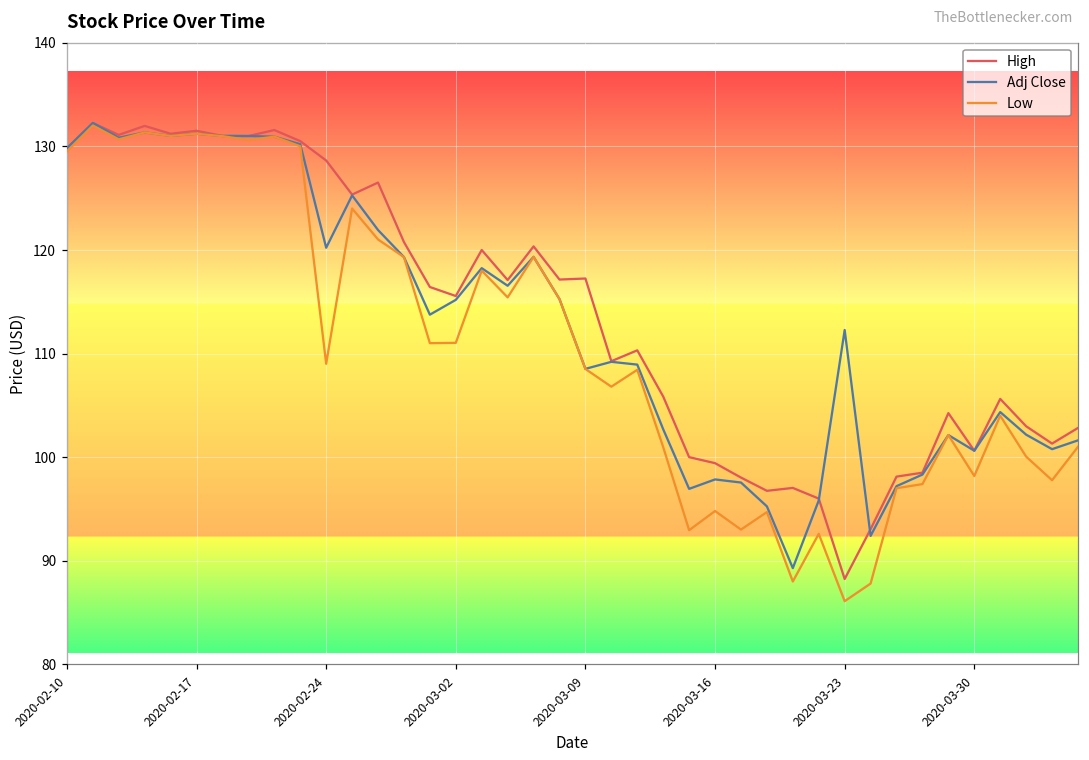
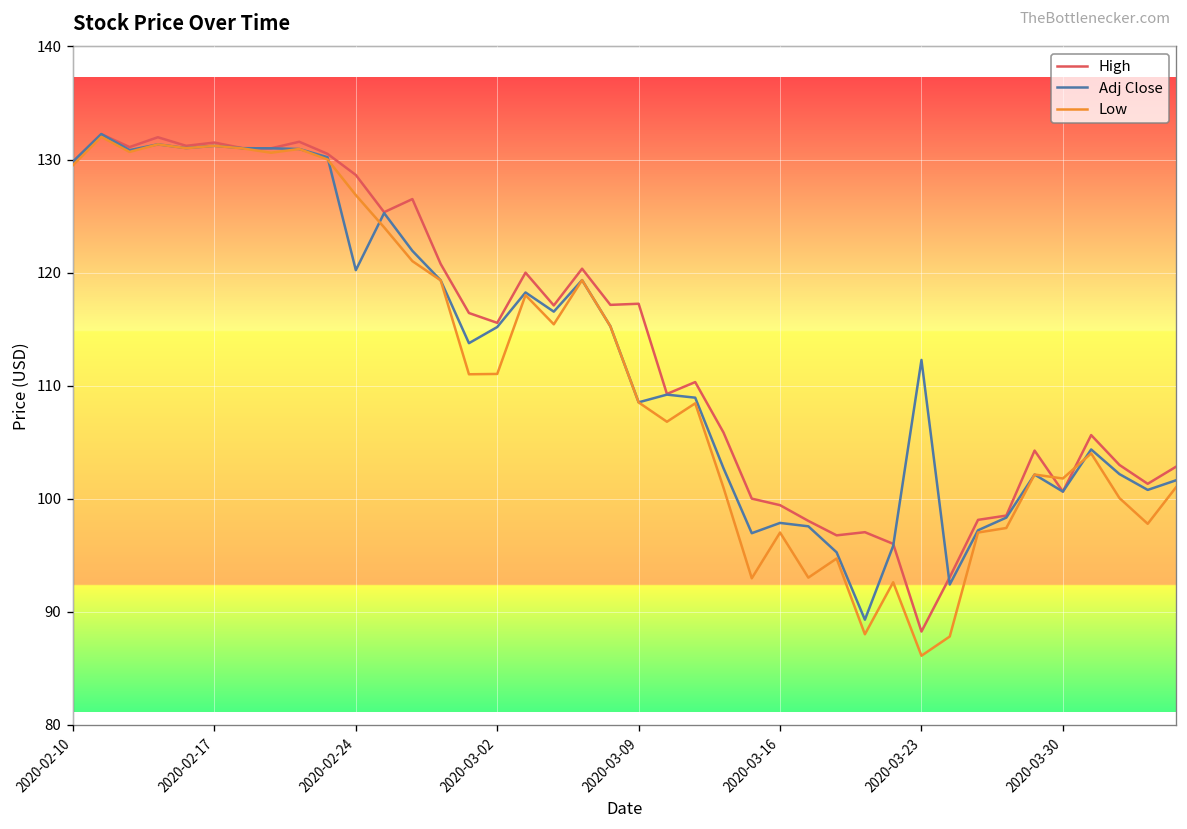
  {
    "High": {
      "2020-02-17": 132,
      "2020-02-24": 129,
      "2020-03-02": 116,
      "2020-03-09": 117,
      "2020-03-16": 99,
      "2020-03-23": 88
    },
    "Adj Close": {
      "2020-02-24": 120,
      "2020-03-02": 115,
      "2020-03-16": 98,
      "2020-03-23": 112
    },
    "Low": {
      "2020-02-10": 130,
-     "2020-02-24": 109,
+     "2020-02-24": 127,
      "2020-03-02": 111,
-     "2020-03-16": 95,
+     "2020-03-16": 97,
      "2020-03-23": 86,
-     "2020-03-30": 98
+     "2020-03-30": 102
    }
  }
